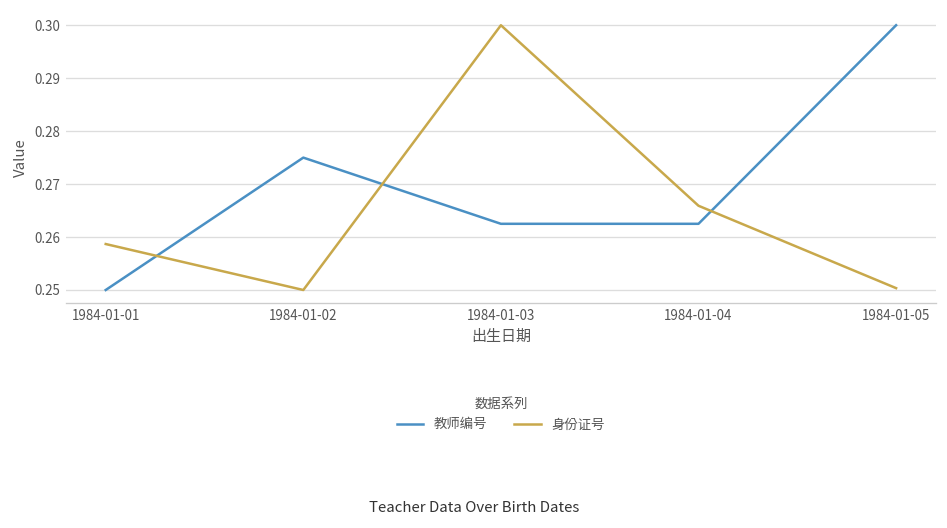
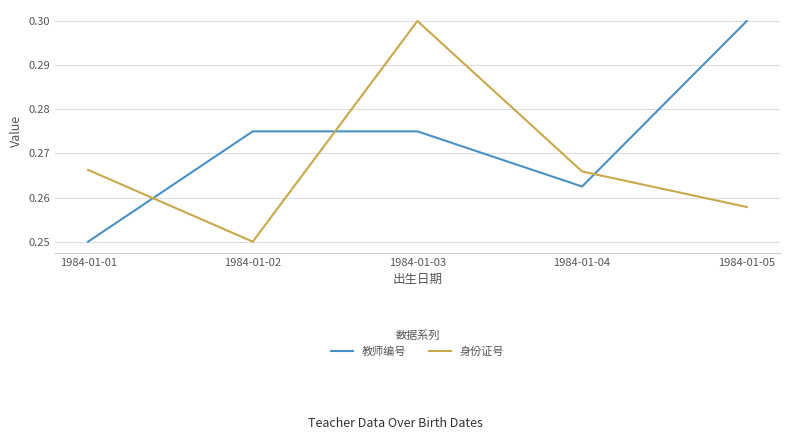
  {
    "教师编号": {
      "1984-01-01": 0.250,
      "1984-01-02": 0.275,
-     "1984-01-03": 0.263,
+     "1984-01-03": 0.275,
      "1984-01-04": 0.263,
      "1984-01-05": 0.300
    },
    "身份证号": {
-     "1984-01-01": 0.259,
+     "1984-01-01": 0.266,
      "1984-01-02": 0.250,
      "1984-01-03": 0.300,
      "1984-01-04": 0.266,
-     "1984-01-05": 0.250
+     "1984-01-05": 0.258
    }
  }
